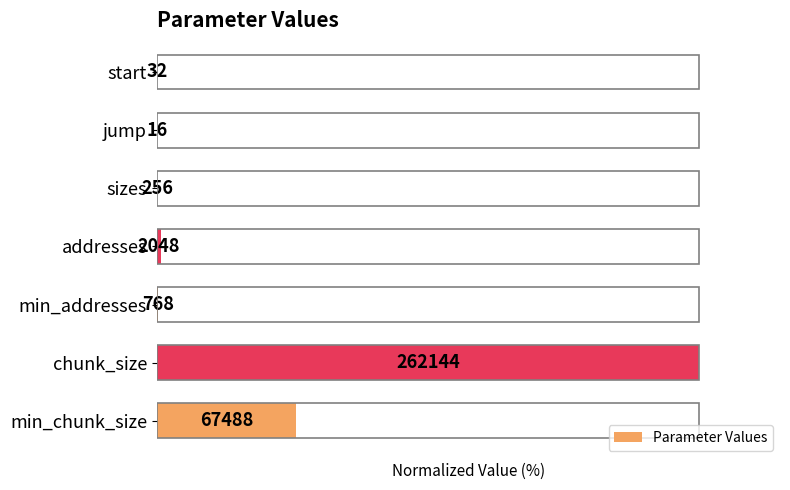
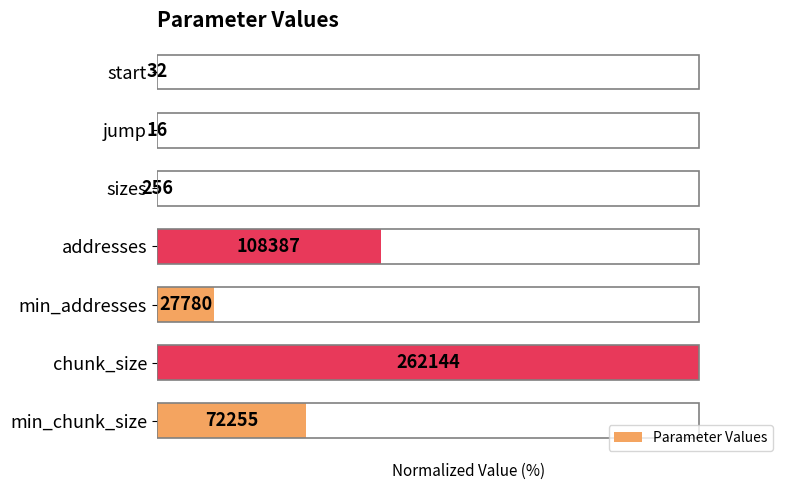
  {
-   "addresses": 2048,
-   "min_addresses": 768,
-   "min_chunk_size": 67488
+   "addresses": 108387,
+   "min_addresses": 27780,
+   "min_chunk_size": 72255
  }
